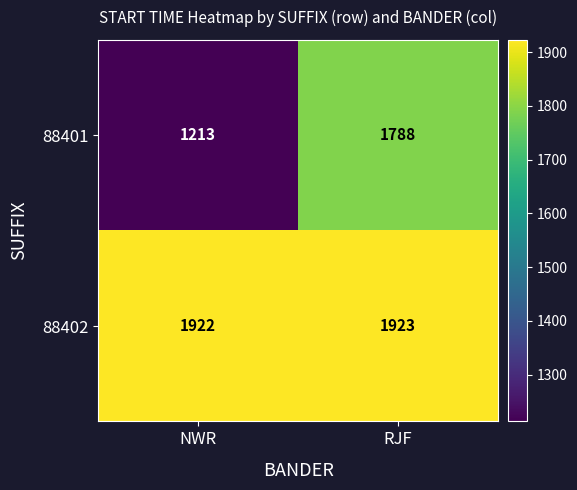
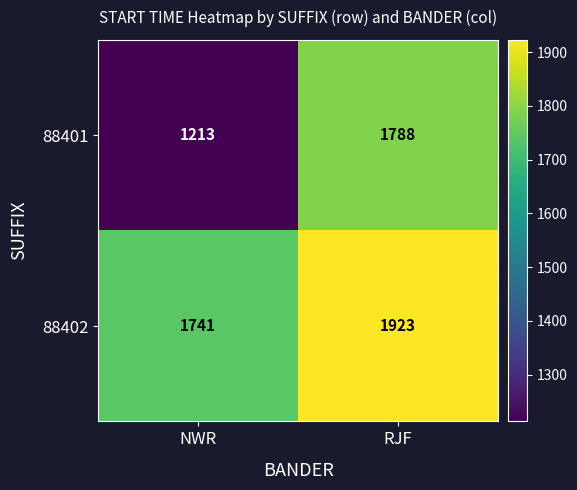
  {
    "88401": {
      "NWR": 1213,
      "RJF": 1788
    },
    "88402": {
-     "NWR": 1922,
+     "NWR": 1741,
      "RJF": 1923
    }
  }
